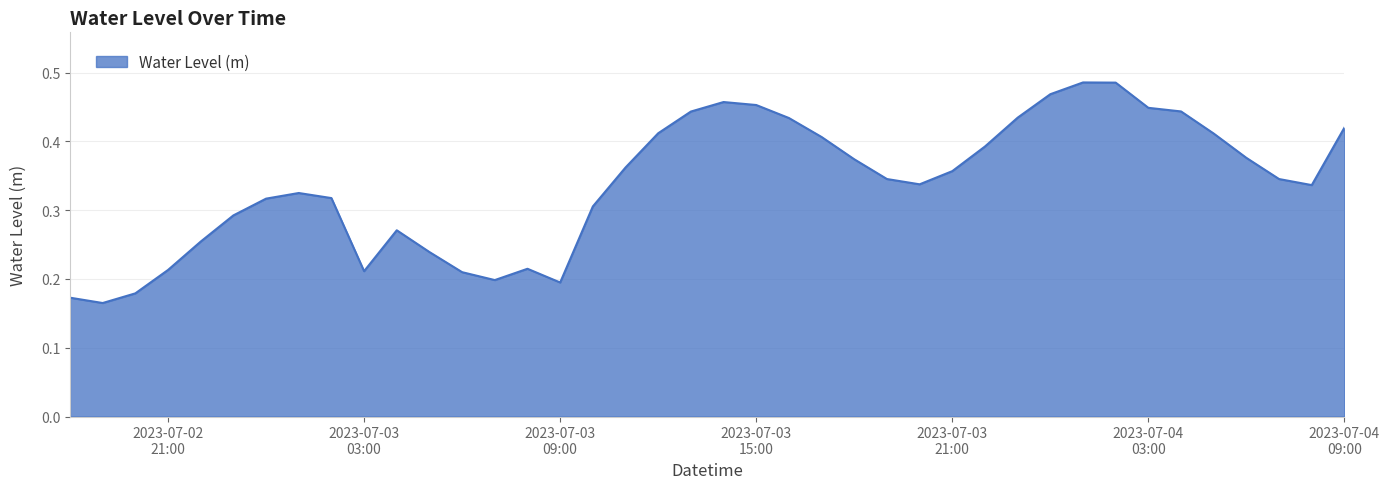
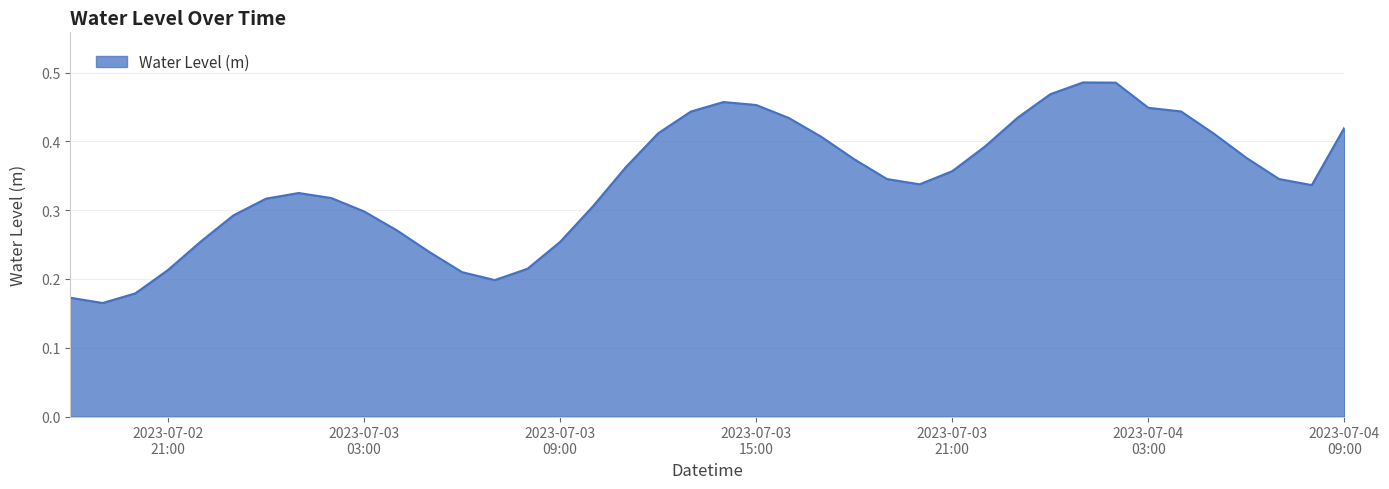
  {
    "2023-07-02 21:00": 0.21,
-   "2023-07-03 03:00": 0.21,
-   "2023-07-03 09:00": 0.19,
+   "2023-07-03 03:00": 0.30,
+   "2023-07-03 09:00": 0.25,
    "2023-07-03 15:00": 0.45,
    "2023-07-03 21:00": 0.36,
    "2023-07-04 03:00": 0.45,
    "2023-07-04 09:00": 0.42
  }
